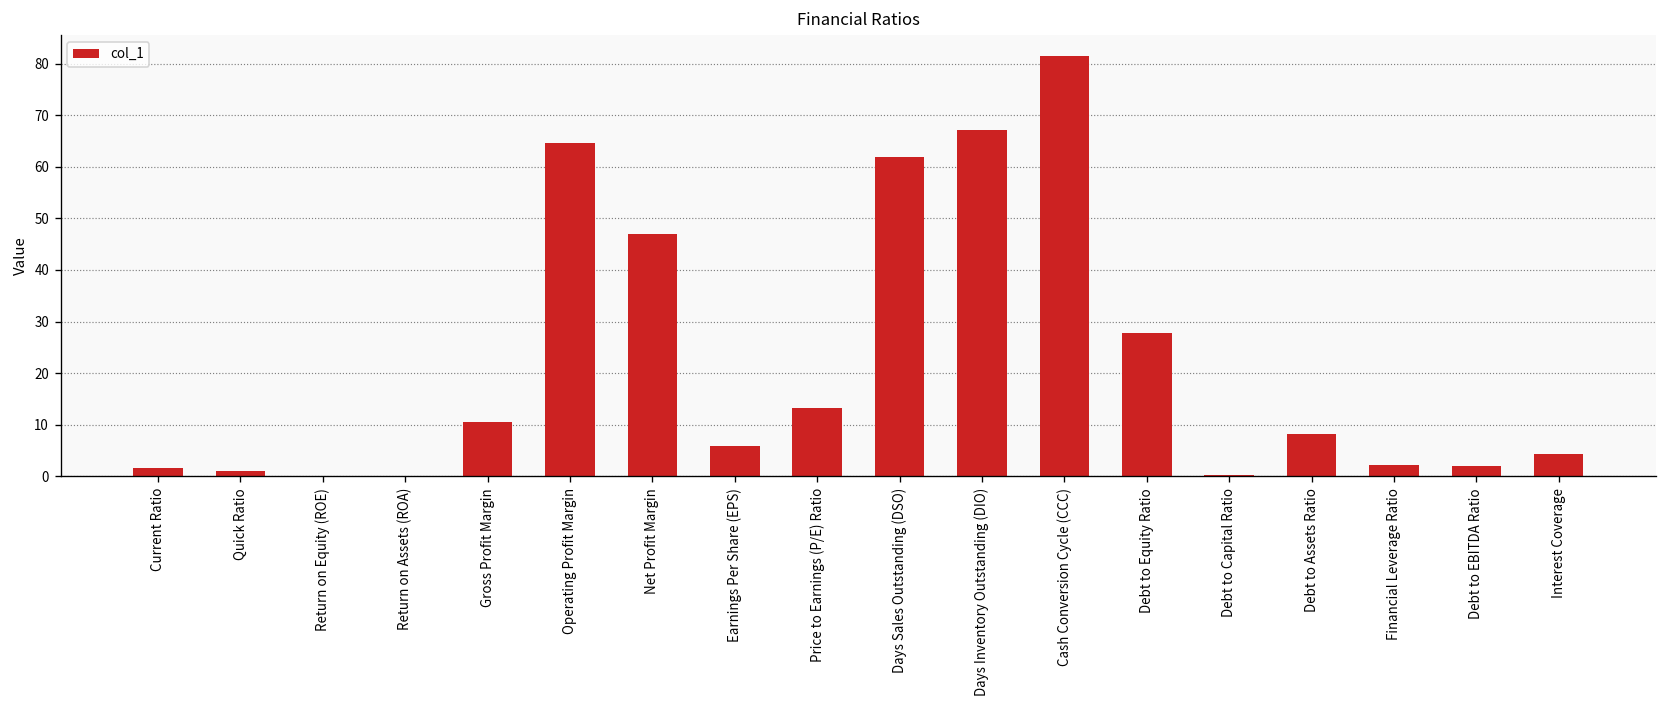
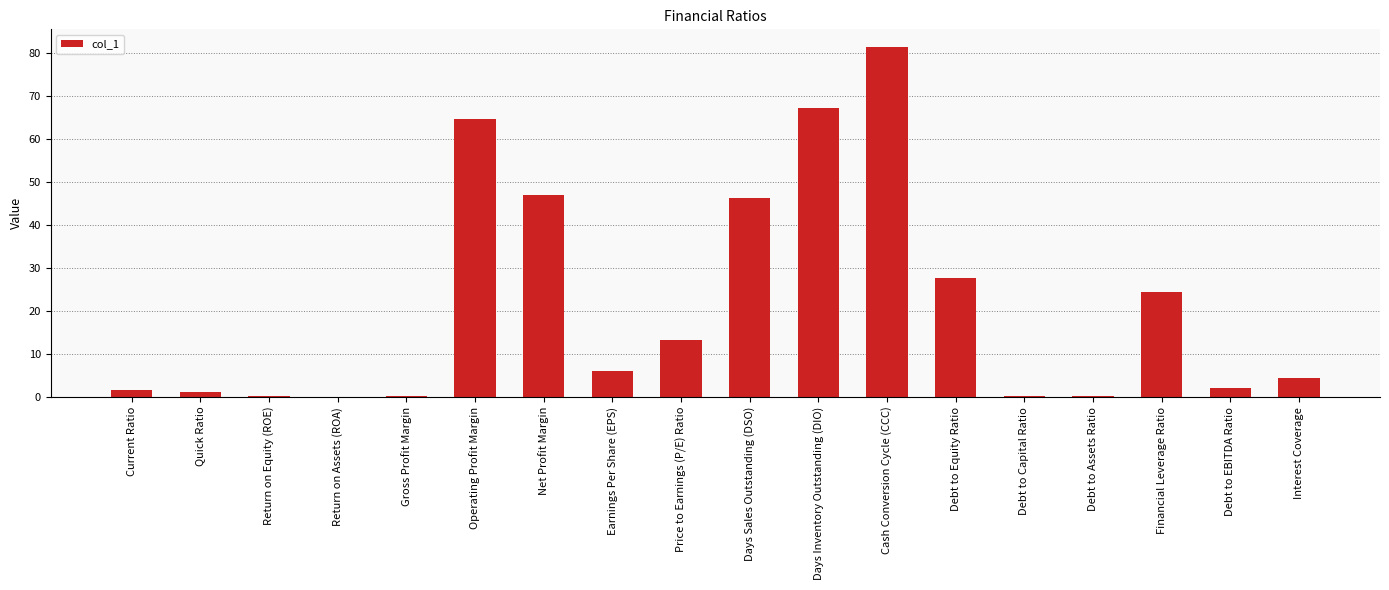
  {
    "Current Ratio": 2,
    "Quick Ratio": 1,
-   "Gross Profit Margin": 10,
+   "Gross Profit Margin": 0,
    "Operating Profit Margin": 65,
    "Net Profit Margin": 47,
    "Earnings Per Share (EPS)": 6,
    "Price to Earnings (P/E) Ratio": 13,
-   "Days Sales Outstanding (DSO)": 62,
+   "Days Sales Outstanding (DSO)": 46,
    "Days Inventory Outstanding (DIO)": 67,
    "Cash Conversion Cycle (CCC)": 81,
    "Debt to Equity Ratio": 28,
-   "Debt to Assets Ratio": 8,
-   "Financial Leverage Ratio": 2,
+   "Debt to Assets Ratio": 0,
+   "Financial Leverage Ratio": 25,
    "Debt to EBITDA Ratio": 2,
    "Interest Coverage": 4
  }
